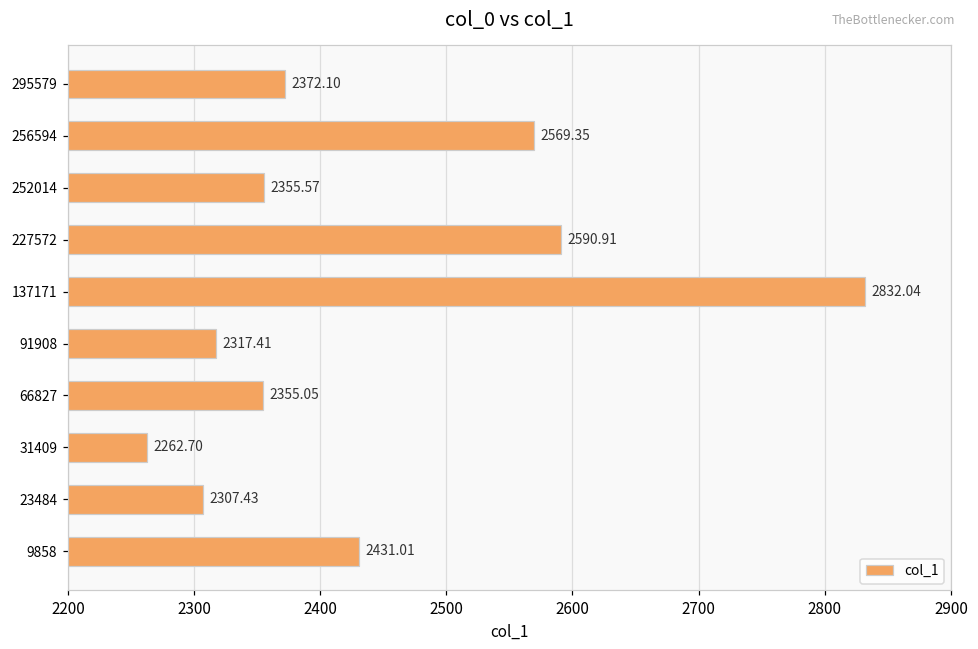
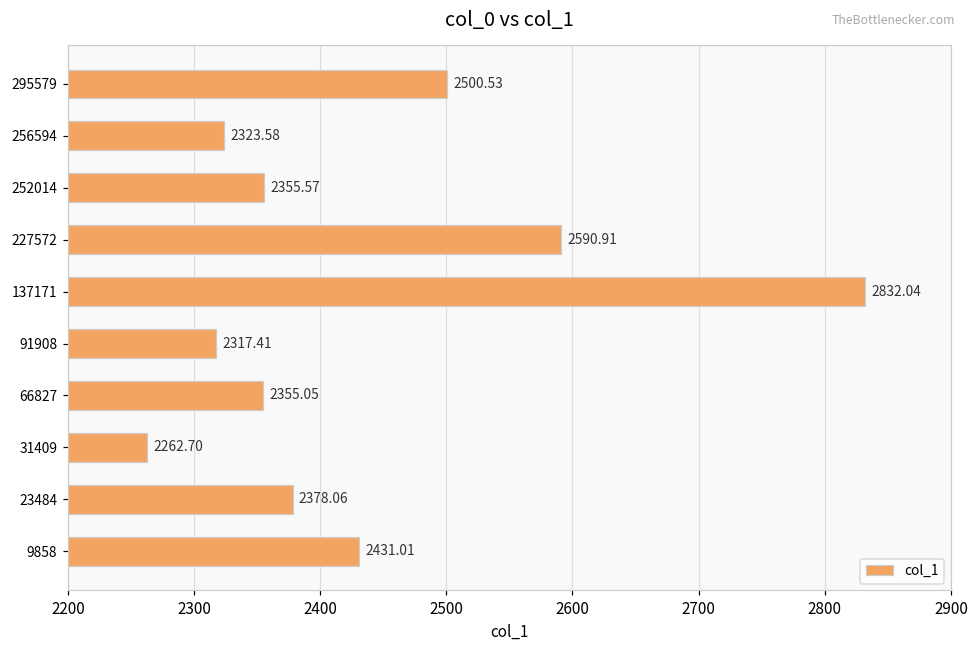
  {
-   "295579": 2372.10,
-   "256594": 2569.35,
+   "295579": 2500.53,
+   "256594": 2323.58,
    "252014": 2355.57,
    "227572": 2590.91,
    "137171": 2832.04,
    "91908": 2317.41,
    "66827": 2355.05,
    "31409": 2262.70,
-   "23484": 2307.43,
+   "23484": 2378.06,
    "9858": 2431.01
  }
